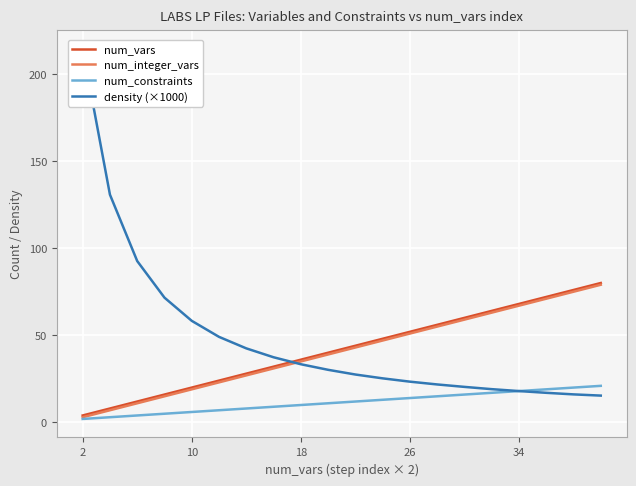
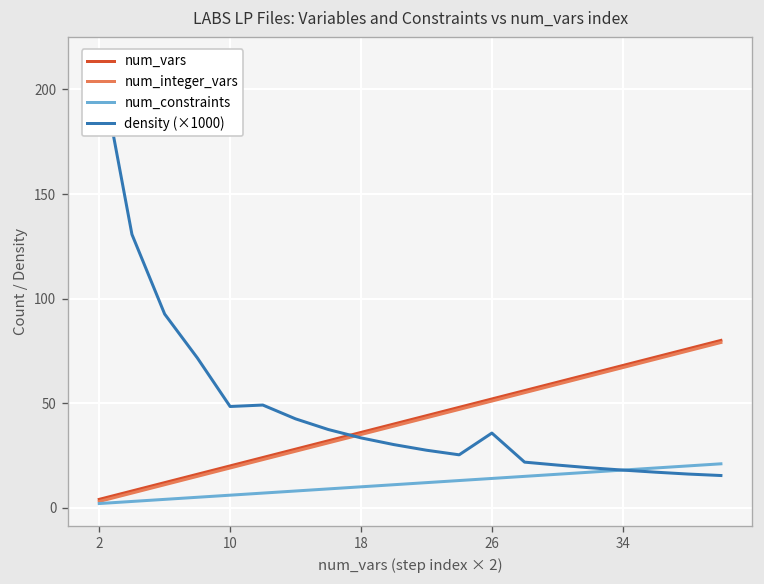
  {
    "num_constraints": {
      "10": 6,
      "18": 10,
      "26": 14
    },
    "density (×1000)": {
-     "10": 58,
+     "10": 48,
      "18": 33,
-     "26": 23
+     "26": 36
    }
  }
